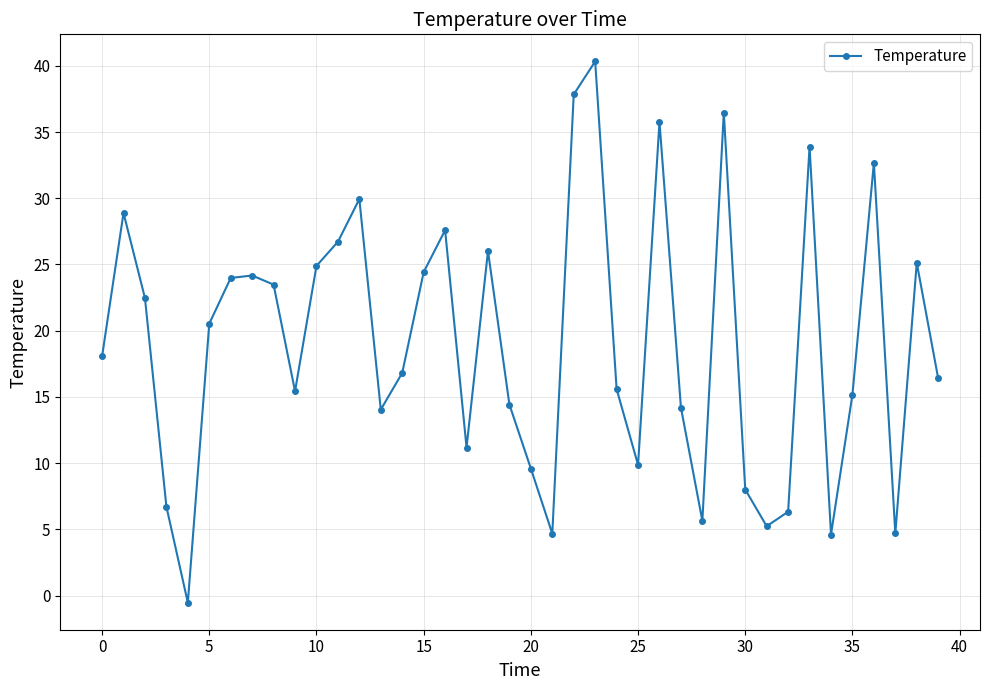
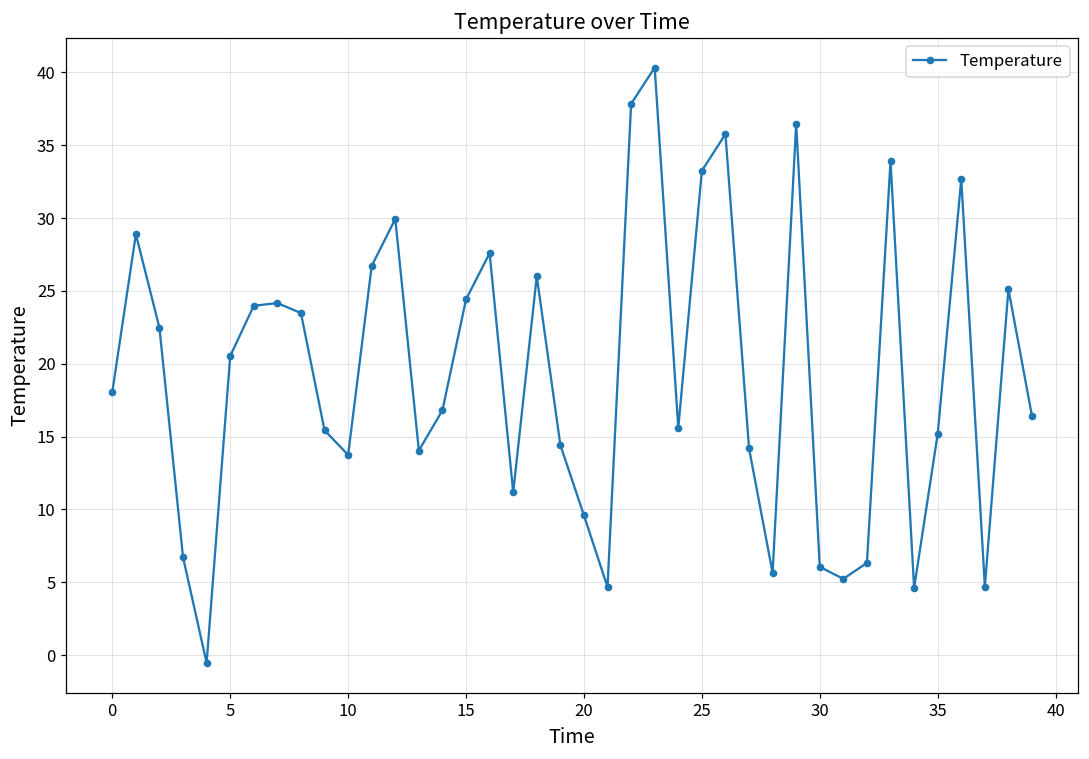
  {
    "0": 18.1,
    "5": 20.5,
-   "10": 24.9,
+   "10": 13.7,
    "15": 24.4,
    "20": 9.6,
-   "25": 9.9,
-   "30": 8.0,
+   "25": 33.2,
+   "30": 6.1,
    "35": 15.2
  }
